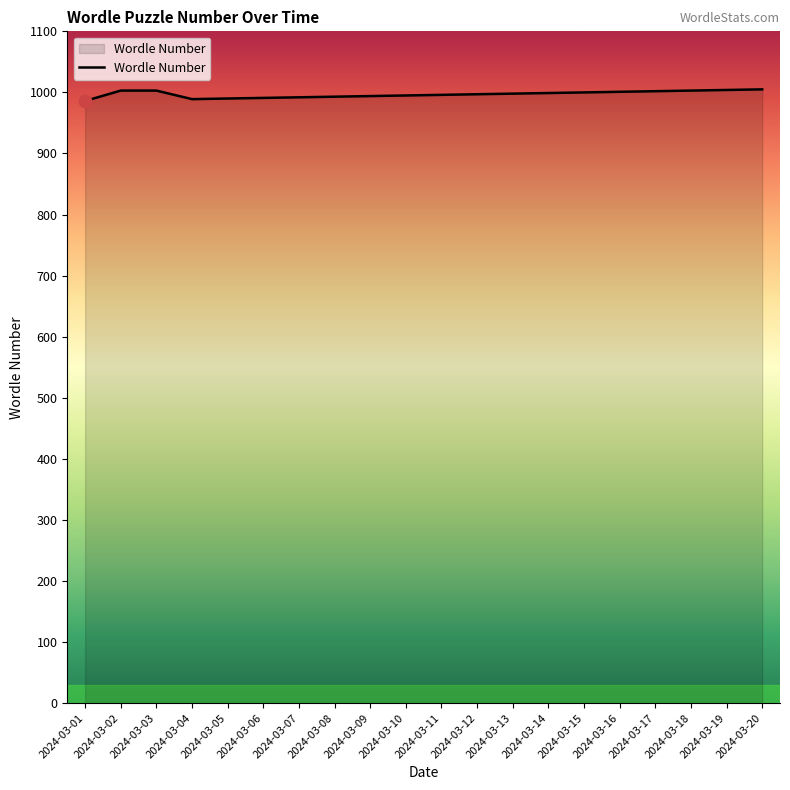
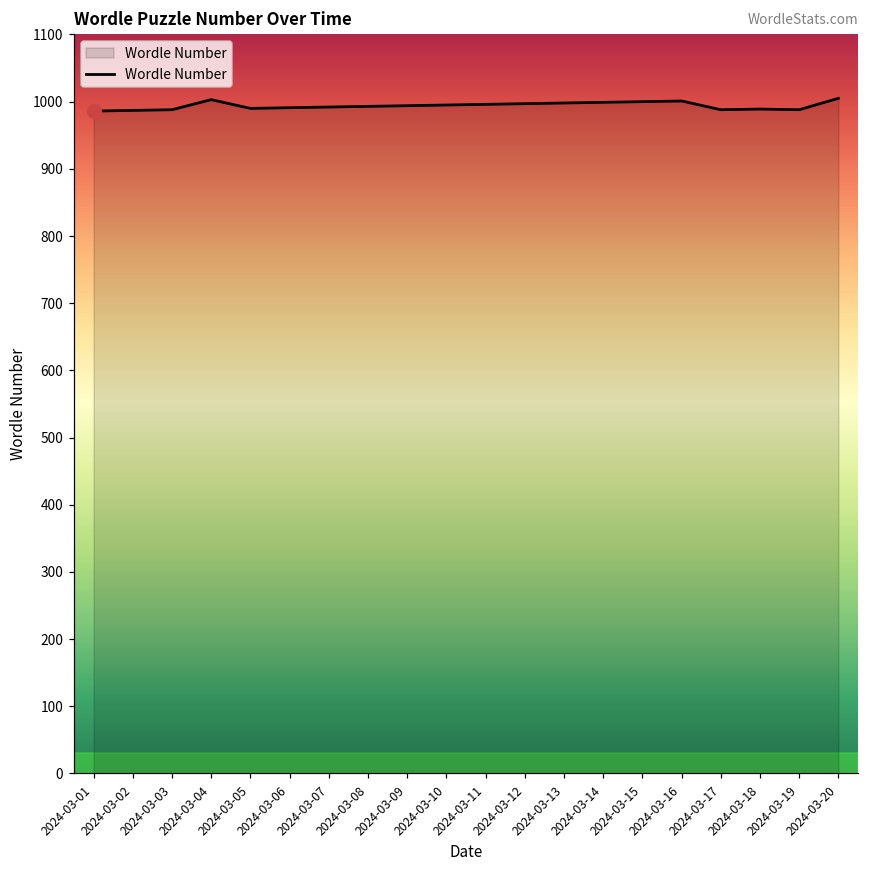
  {
    "Wordle Number": {
-     "2024-03-02": 1000,
-     "2024-03-03": 1000,
-     "2024-03-04": 990,
+     "2024-03-02": 990,
+     "2024-03-03": 990,
+     "2024-03-04": 1000,
      "2024-03-05": 990,
      "2024-03-06": 990,
      "2024-03-07": 990,
      "2024-03-08": 990,
      "2024-03-09": 990,
      "2024-03-10": 1000,
      "2024-03-11": 1000,
      "2024-03-12": 1000,
      "2024-03-13": 1000,
      "2024-03-14": 1000,
      "2024-03-15": 1000,
      "2024-03-16": 1000,
-     "2024-03-17": 1000,
-     "2024-03-18": 1000,
-     "2024-03-19": 1000,
+     "2024-03-17": 990,
+     "2024-03-18": 990,
+     "2024-03-19": 990,
      "2024-03-20": 1010
    }
  }
